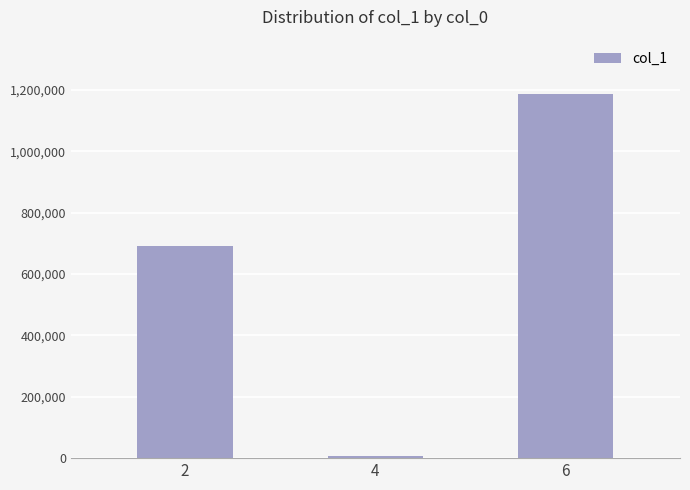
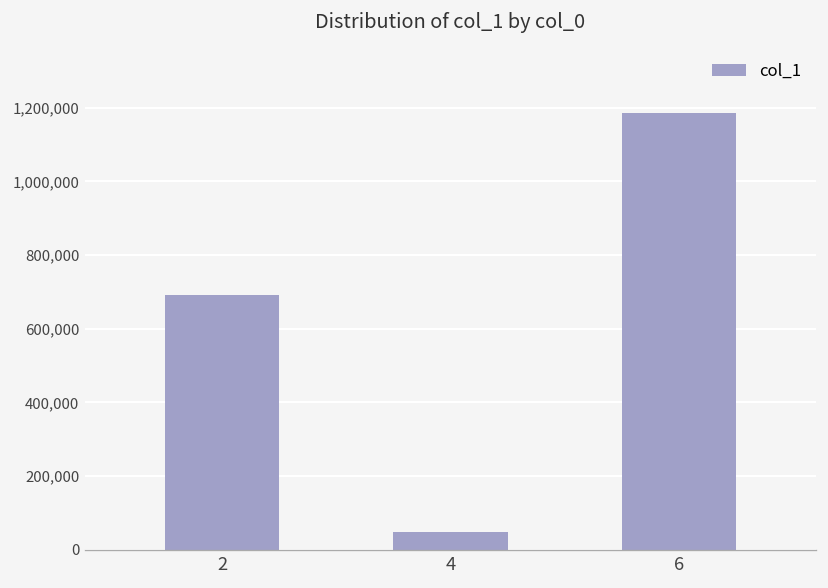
  {
    "2": "690,000",
-   "4": "10,000",
+   "4": "50,000",
    "6": "1,190,000"
  }
